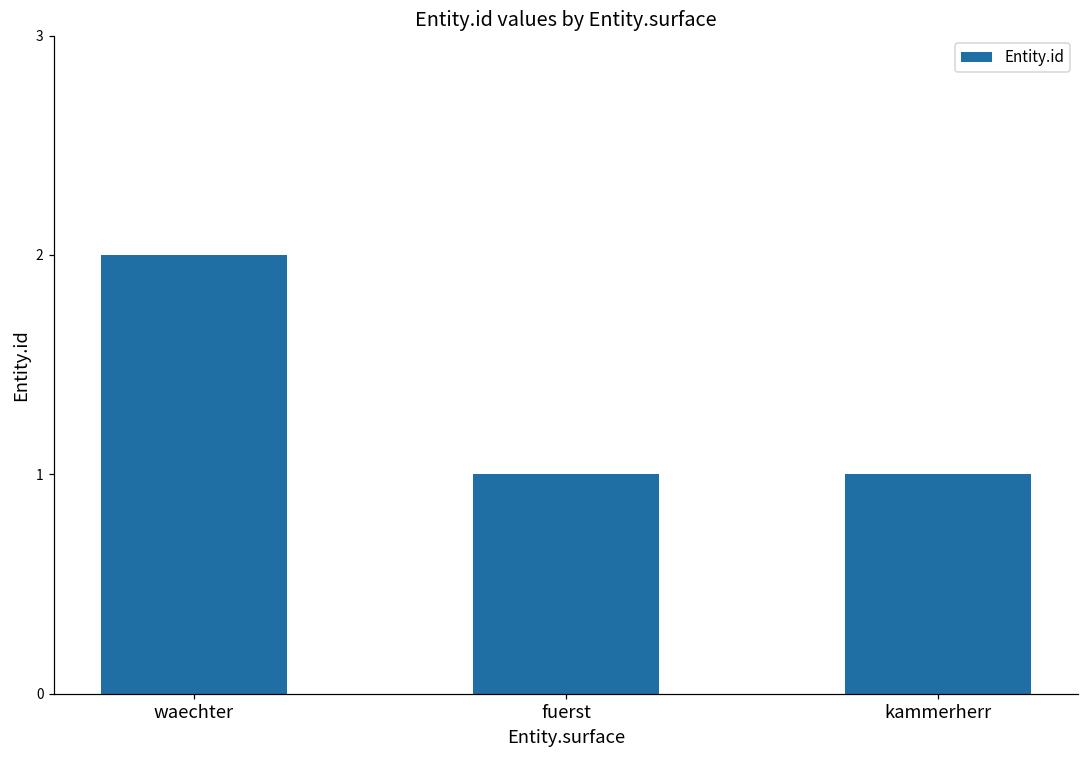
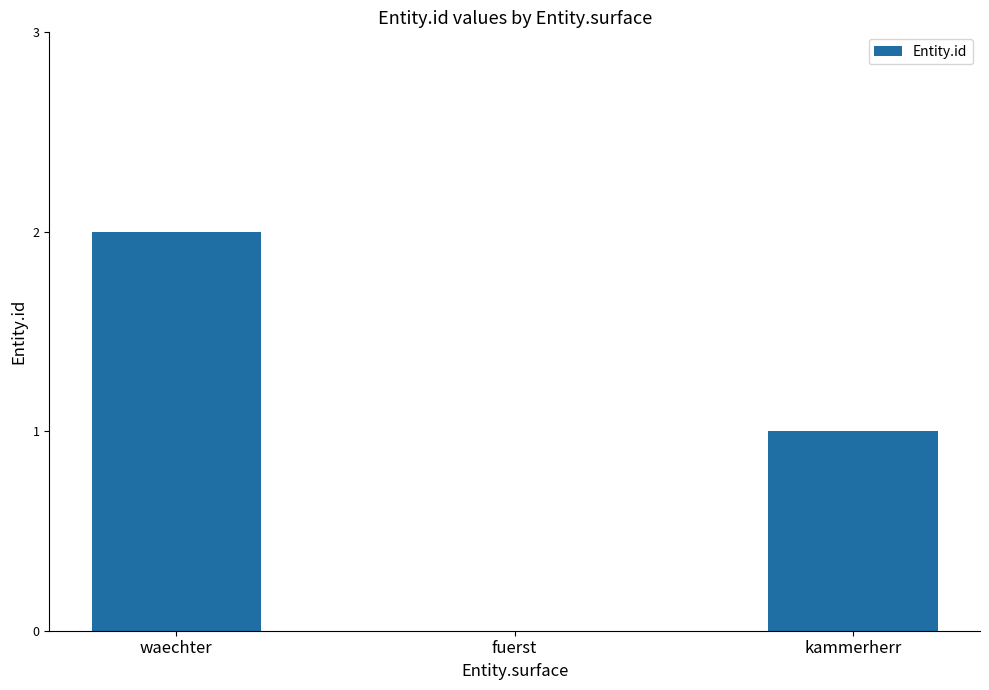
  {
    "waechter": 2,
-   "fuerst": 1,
+   "fuerst": 0,
    "kammerherr": 1
  }
